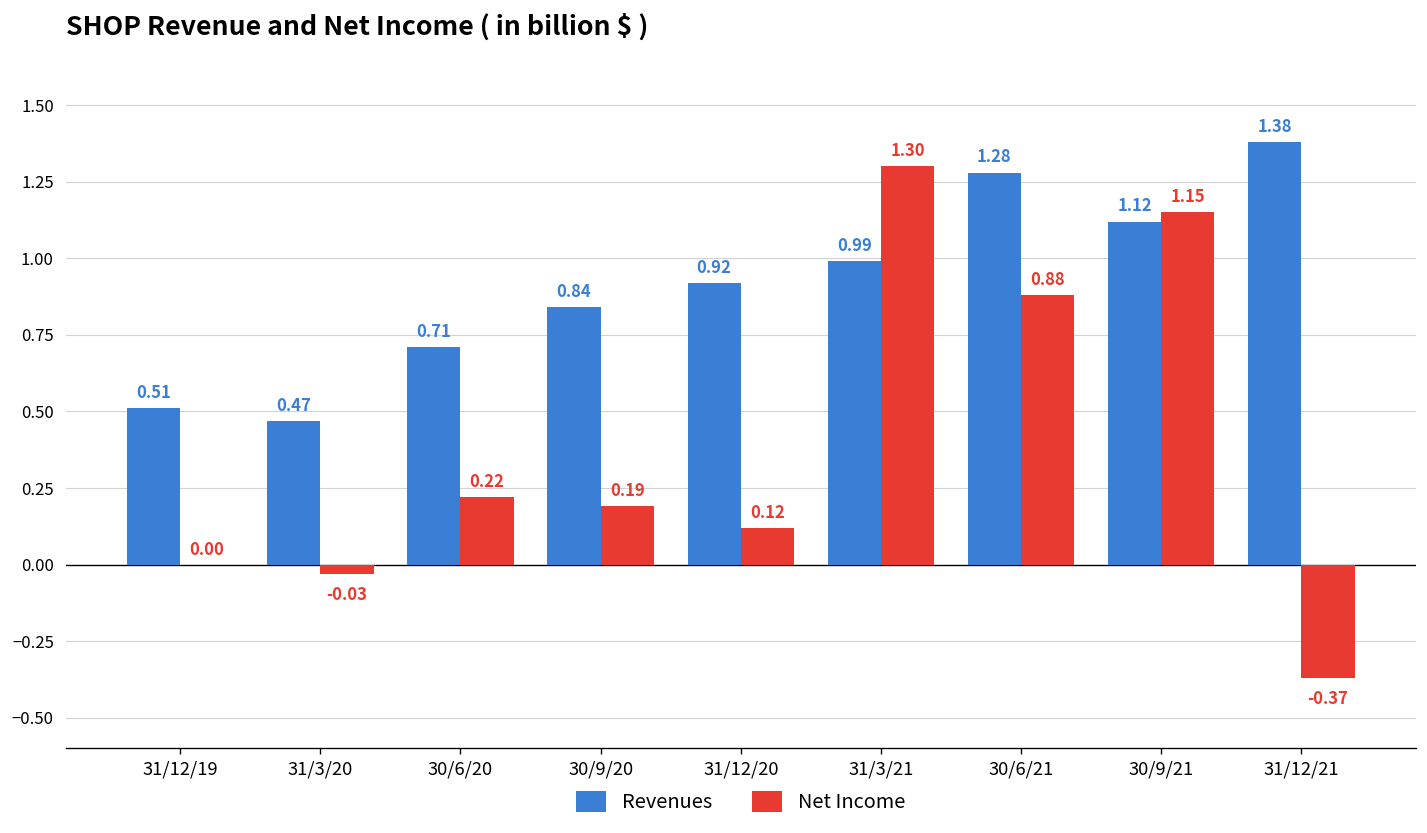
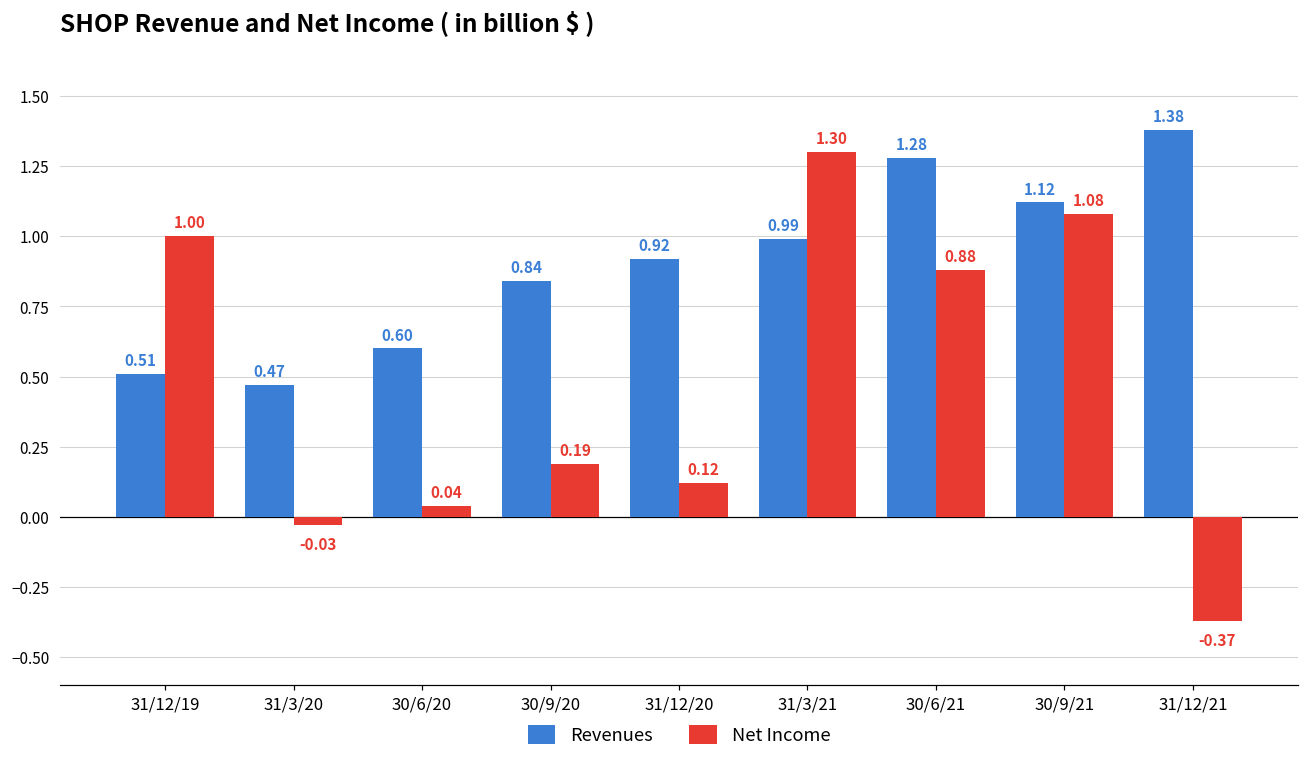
  {
    "Revenues": {
      "31/12/19": 0.51,
      "31/3/20": 0.47,
-     "30/6/20": 0.71,
+     "30/6/20": 0.60,
      "30/9/20": 0.84,
      "31/12/20": 0.92,
      "31/3/21": 0.99,
      "30/6/21": 1.28,
      "30/9/21": 1.12,
      "31/12/21": 1.38
    },
    "Net Income": {
-     "31/12/19": 0.00,
+     "31/12/19": 1.00,
      "31/3/20": -0.03,
-     "30/6/20": 0.22,
+     "30/6/20": 0.04,
      "30/9/20": 0.19,
      "31/12/20": 0.12,
      "31/3/21": 1.30,
      "30/6/21": 0.88,
-     "30/9/21": 1.15,
+     "30/9/21": 1.08,
      "31/12/21": -0.37
    }
  }
